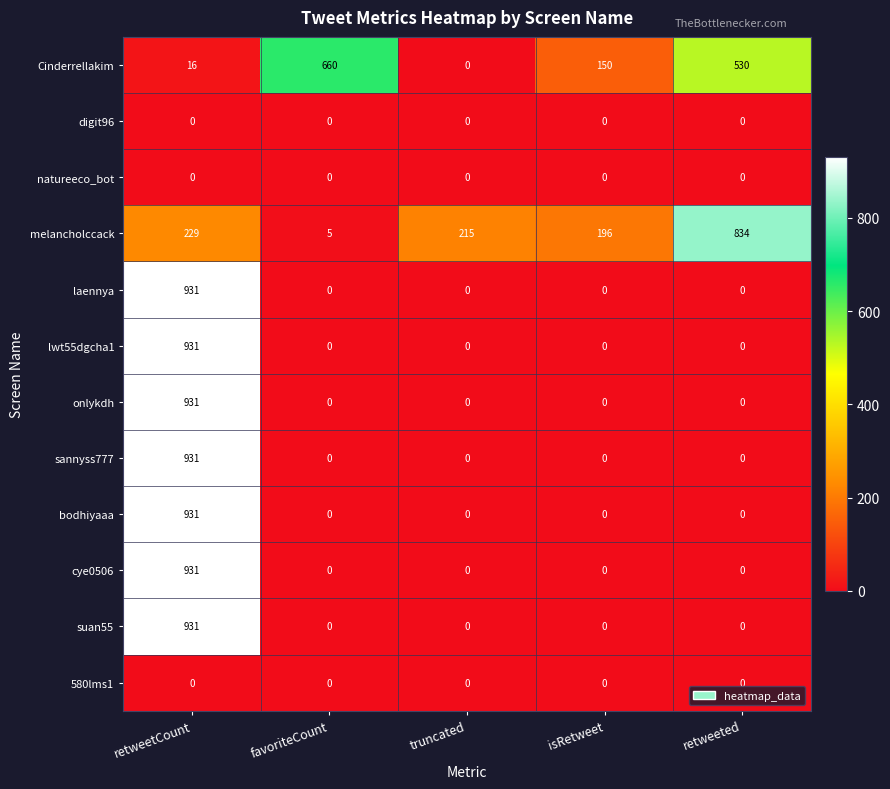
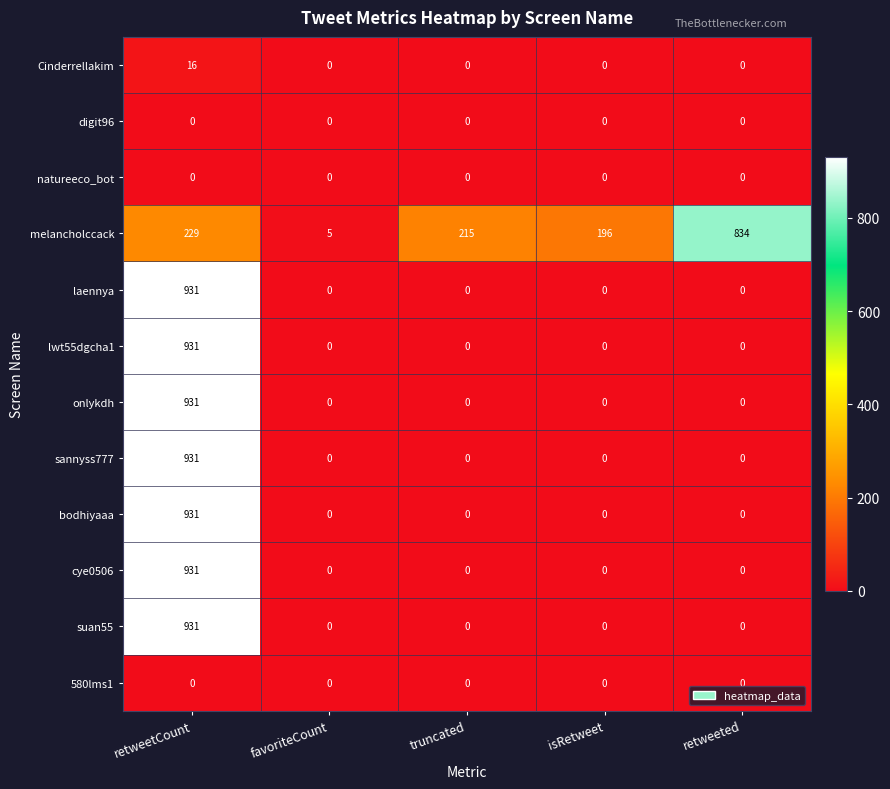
  {
    "Cinderrellakim": {
      "retweetCount": 16,
-     "favoriteCount": 660,
+     "favoriteCount": 0,
      "truncated": 0,
-     "isRetweet": 150,
-     "retweeted": 530
+     "isRetweet": 0,
+     "retweeted": 0
    },
    "digit96": {
      "retweetCount": 0,
      "favoriteCount": 0,
      "truncated": 0,
      "isRetweet": 0,
      "retweeted": 0
    },
    "natureeco_bot": {
      "retweetCount": 0,
      "favoriteCount": 0,
      "truncated": 0,
      "isRetweet": 0,
      "retweeted": 0
    },
    "melancholccack": {
      "retweetCount": 229,
      "favoriteCount": 5,
      "truncated": 215,
      "isRetweet": 196,
      "retweeted": 834
    },
    "laennya": {
      "retweetCount": 931,
      "favoriteCount": 0,
      "truncated": 0,
      "isRetweet": 0,
      "retweeted": 0
    },
    "lwt55dgcha1": {
      "retweetCount": 931,
      "favoriteCount": 0,
      "truncated": 0,
      "isRetweet": 0,
      "retweeted": 0
    },
    "onlykdh": {
      "retweetCount": 931,
      "favoriteCount": 0,
      "truncated": 0,
      "isRetweet": 0,
      "retweeted": 0
    },
    "sannyss777": {
      "retweetCount": 931,
      "favoriteCount": 0,
      "truncated": 0,
      "isRetweet": 0,
      "retweeted": 0
    },
    "bodhiyaaa": {
      "retweetCount": 931,
      "favoriteCount": 0,
      "truncated": 0,
      "isRetweet": 0,
      "retweeted": 0
    },
    "cye0506": {
      "retweetCount": 931,
      "favoriteCount": 0,
      "truncated": 0,
      "isRetweet": 0,
      "retweeted": 0
    },
    "suan55": {
      "retweetCount": 931,
      "favoriteCount": 0,
      "truncated": 0,
      "isRetweet": 0,
      "retweeted": 0
    },
    "580lms1": {
      "retweetCount": 0,
      "favoriteCount": 0,
      "truncated": 0,
      "isRetweet": 0
    }
  }
